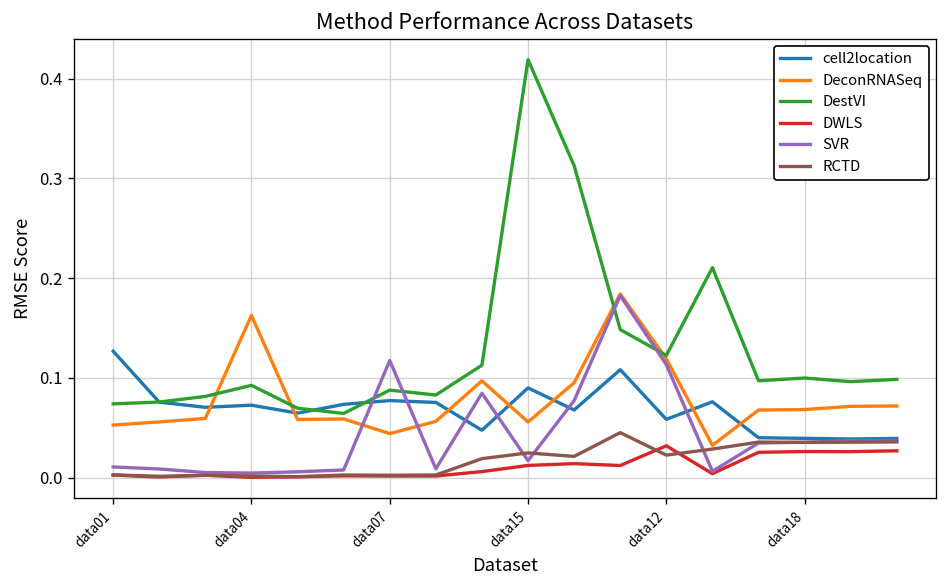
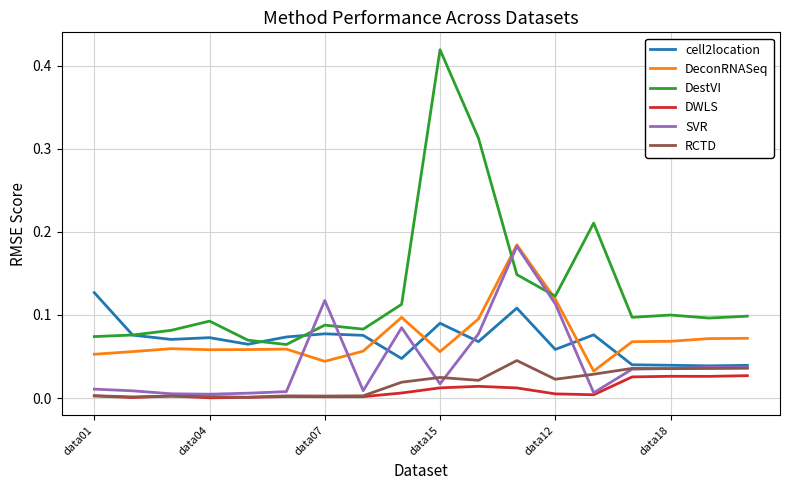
  {
    "cell2location": {
      "data01": 0.13,
      "data04": 0.07,
      "data07": 0.08,
      "data15": 0.09,
      "data12": 0.06,
      "data18": 0.04
    },
    "DeconRNASeq": {
      "data01": 0.05,
-     "data04": 0.16,
+     "data04": 0.06,
      "data07": 0.04,
      "data15": 0.06,
      "data12": 0.12,
      "data18": 0.07
    },
    "DestVI": {
      "data01": 0.07,
      "data04": 0.09,
      "data07": 0.09,
      "data15": 0.42,
      "data12": 0.12,
      "data18": 0.10
    },
    "DWLS": {
      "data15": 0.01,
-     "data12": 0.03,
+     "data12": 0.01,
      "data18": 0.03
    },
    "SVR": {
      "data01": 0.01,
      "data07": 0.12,
      "data15": 0.02,
      "data12": 0.11
    },
    "RCTD": {
      "data15": 0.02,
      "data12": 0.02
    }
  }
